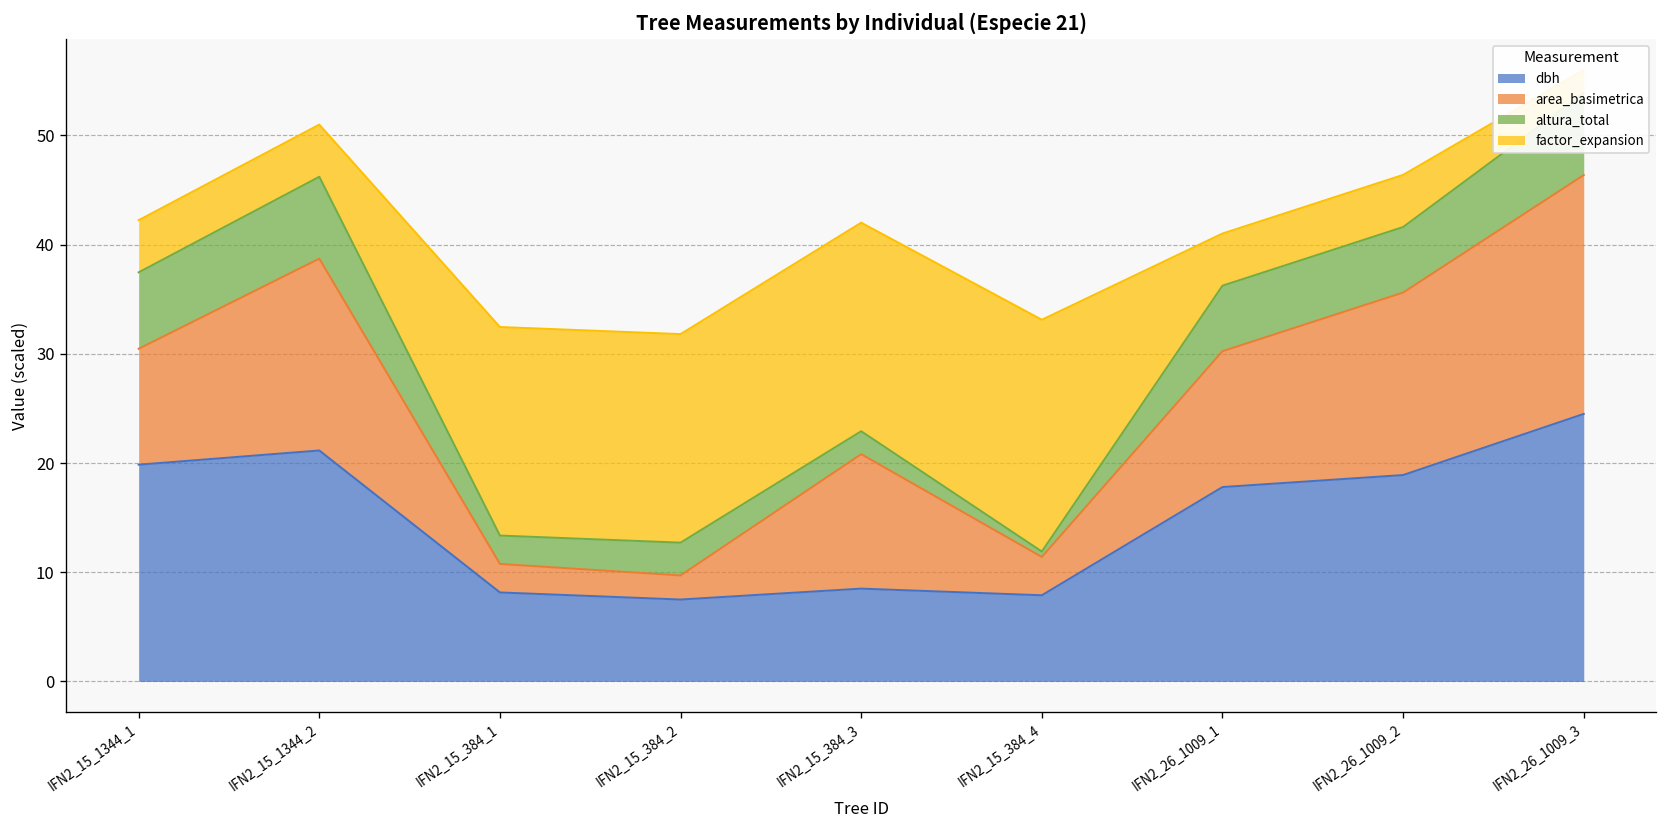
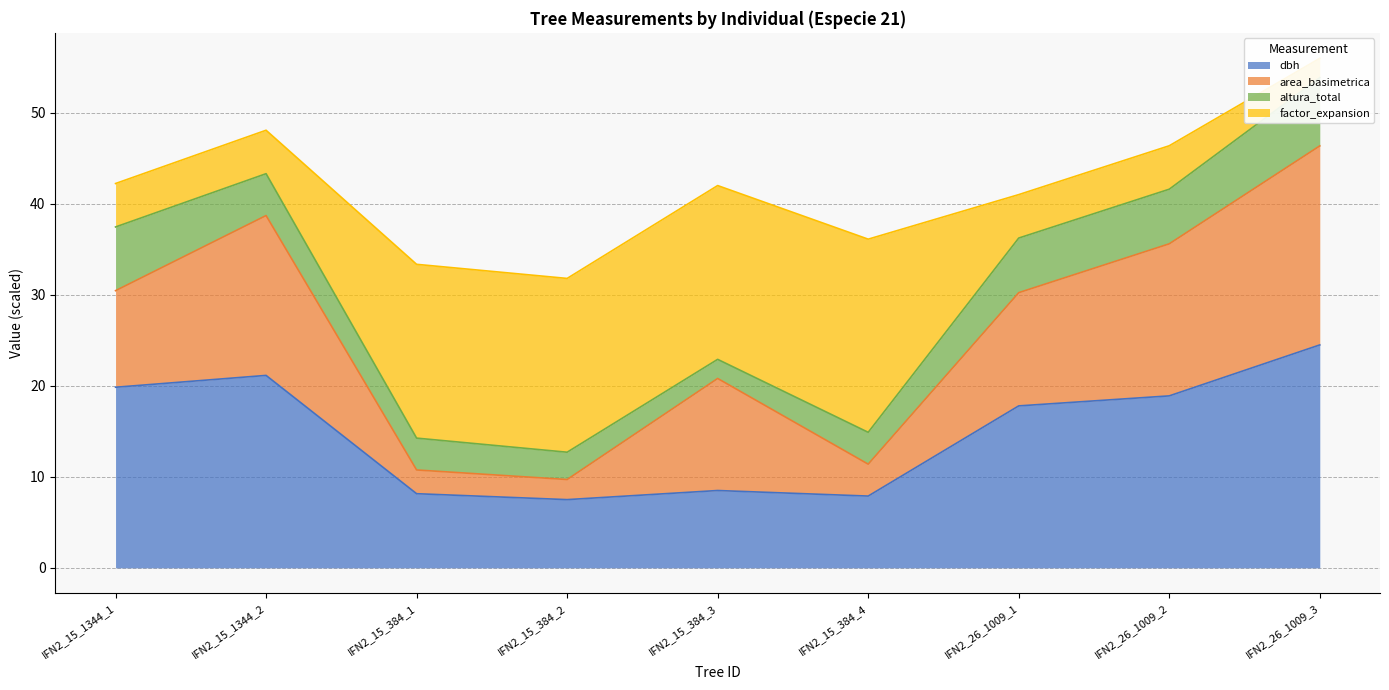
  {
    "dbh": {
      "IFN2_15_1344_1": 20,
      "IFN2_15_1344_2": 21,
      "IFN2_15_384_1": 8,
      "IFN2_15_384_2": 8,
      "IFN2_15_384_3": 9,
      "IFN2_15_384_4": 8,
      "IFN2_26_1009_1": 18,
      "IFN2_26_1009_2": 19,
      "IFN2_26_1009_3": 25
    },
    "area_basimetrica": {
      "IFN2_15_1344_1": 11,
      "IFN2_15_1344_2": 18,
      "IFN2_15_384_1": 3,
      "IFN2_15_384_2": 2,
      "IFN2_15_384_3": 12,
      "IFN2_15_384_4": 4,
      "IFN2_26_1009_1": 12,
      "IFN2_26_1009_2": 17,
      "IFN2_26_1009_3": 22
    },
    "altura_total": {
      "IFN2_15_1344_1": 7,
-     "IFN2_15_1344_2": 8,
-     "IFN2_15_384_1": 3,
+     "IFN2_15_1344_2": 5,
+     "IFN2_15_384_1": 4,
      "IFN2_15_384_2": 3,
      "IFN2_15_384_3": 2,
-     "IFN2_15_384_4": 1,
+     "IFN2_15_384_4": 4,
      "IFN2_26_1009_1": 6,
      "IFN2_26_1009_2": 6
    },
    "factor_expansion": {
      "IFN2_15_1344_1": 5,
      "IFN2_15_1344_2": 5,
      "IFN2_15_384_1": 19,
      "IFN2_15_384_2": 19,
      "IFN2_15_384_3": 19,
      "IFN2_15_384_4": 21,
      "IFN2_26_1009_1": 5,
      "IFN2_26_1009_2": 5
    }
  }
